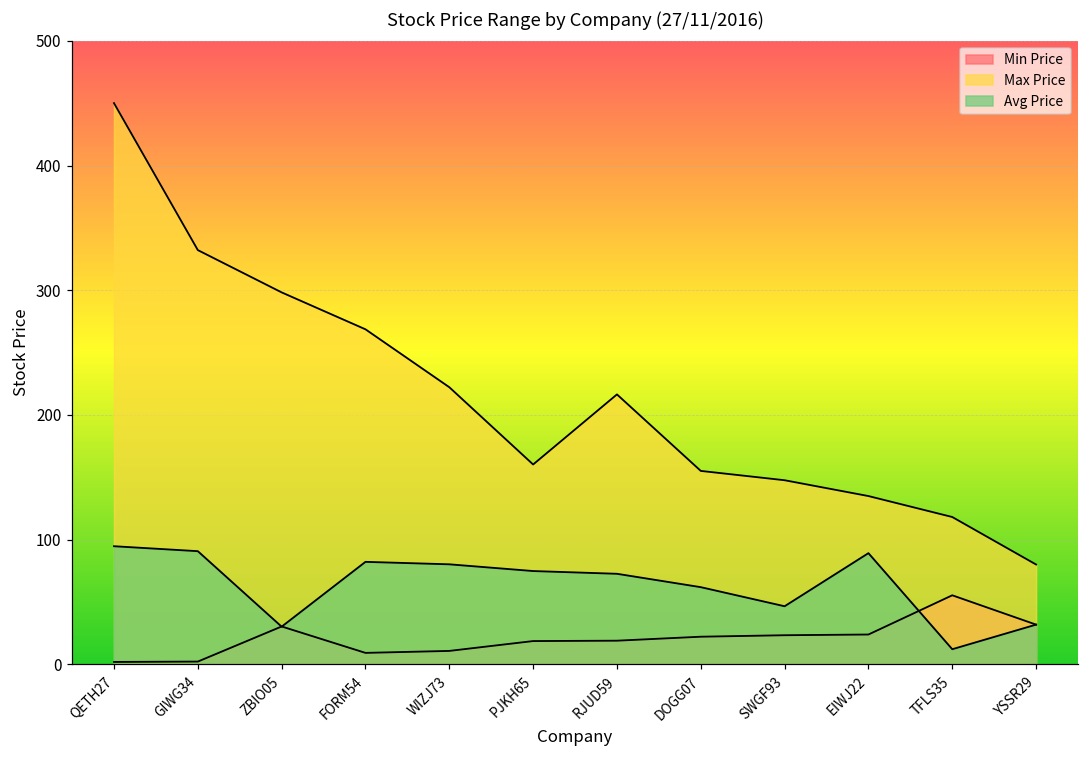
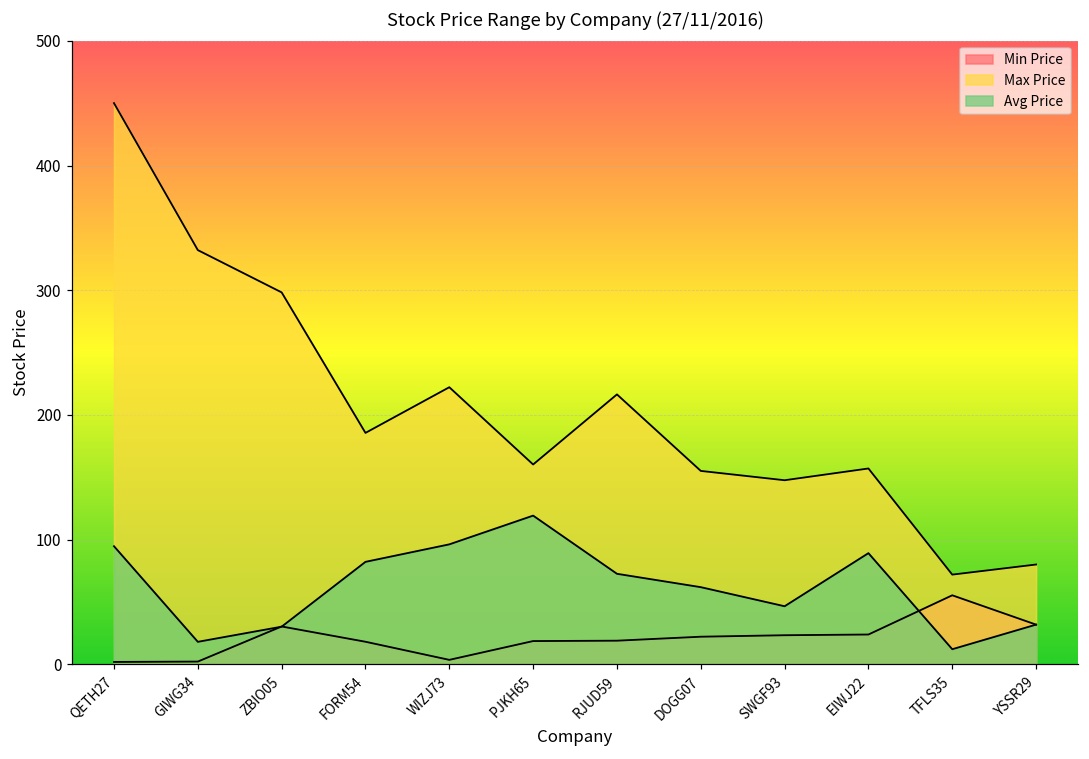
  {
    "Min Price": {
      "QETH27": 2,
      "GIWG34": 2,
-     "FORM54": 9,
-     "WIZJ73": 11,
+     "FORM54": 18,
+     "WIZJ73": 4,
      "PJKH65": 19,
      "RJUD59": 19,
      "DOGG07": 22,
      "SWGF93": 23,
      "EIWJ22": 24,
      "TFLS35": 55
    },
    "Max Price": {
      "QETH27": 450,
      "GIWG34": 332,
      "ZBIO05": 298,
-     "FORM54": 269,
+     "FORM54": 186,
      "WIZJ73": 222,
      "PJKH65": 160,
      "RJUD59": 216,
      "DOGG07": 155,
      "SWGF93": 148,
-     "EIWJ22": 135,
-     "TFLS35": 118,
+     "EIWJ22": 157,
+     "TFLS35": 72,
      "YSSR29": 80
    },
    "Avg Price": {
      "QETH27": 95,
-     "GIWG34": 91,
+     "GIWG34": 18,
      "FORM54": 82,
-     "WIZJ73": 80,
-     "PJKH65": 75,
+     "WIZJ73": 96,
+     "PJKH65": 119,
      "RJUD59": 73,
      "DOGG07": 62,
      "SWGF93": 47,
      "EIWJ22": 89,
      "TFLS35": 12
    }
  }
